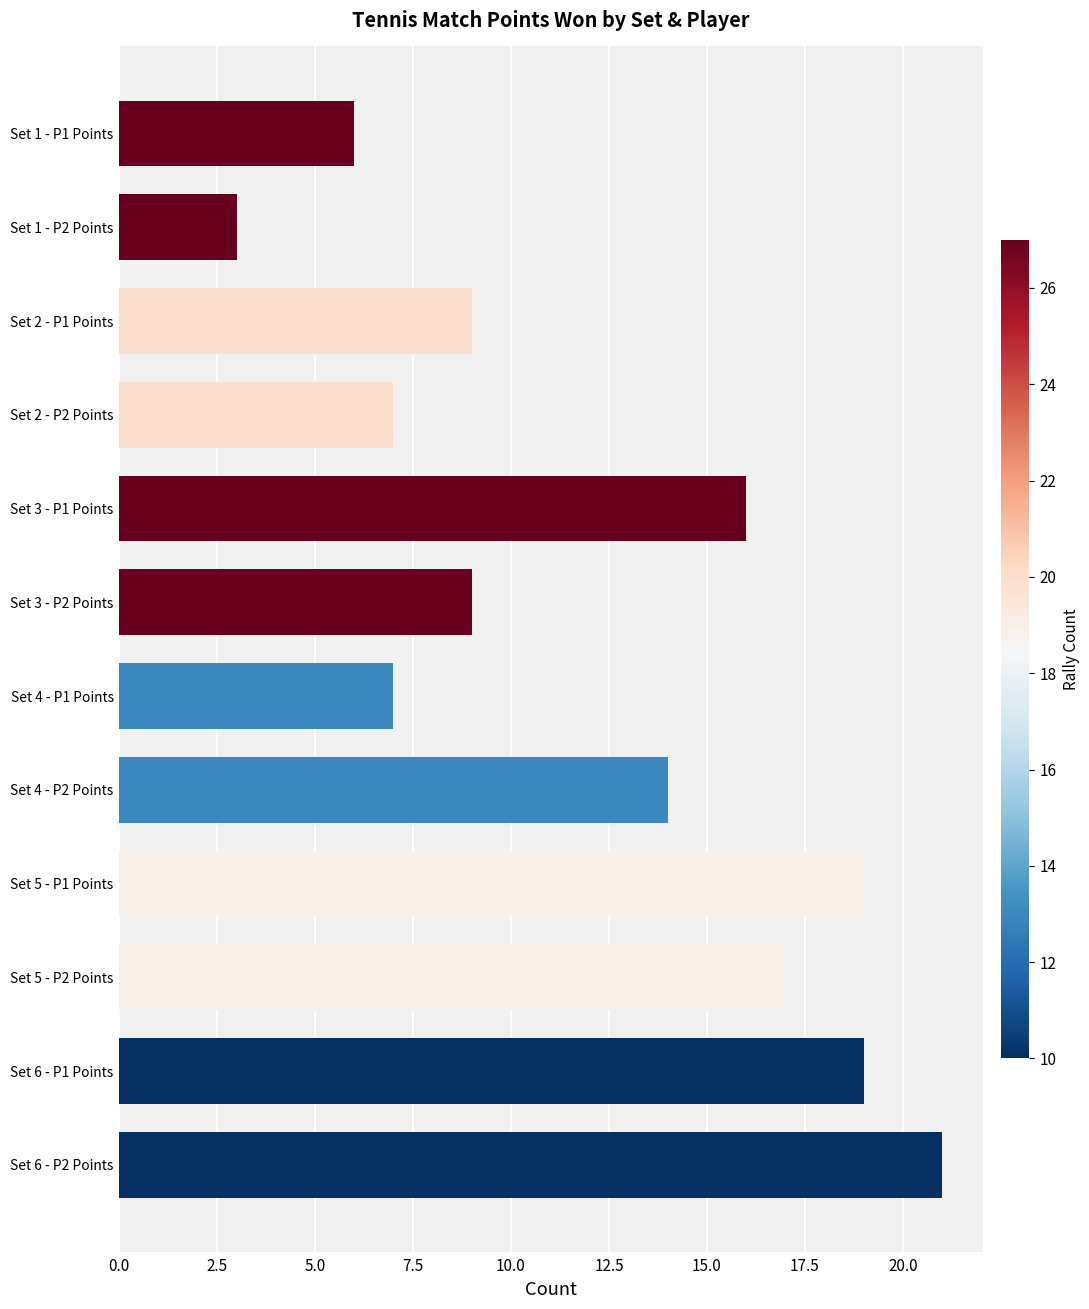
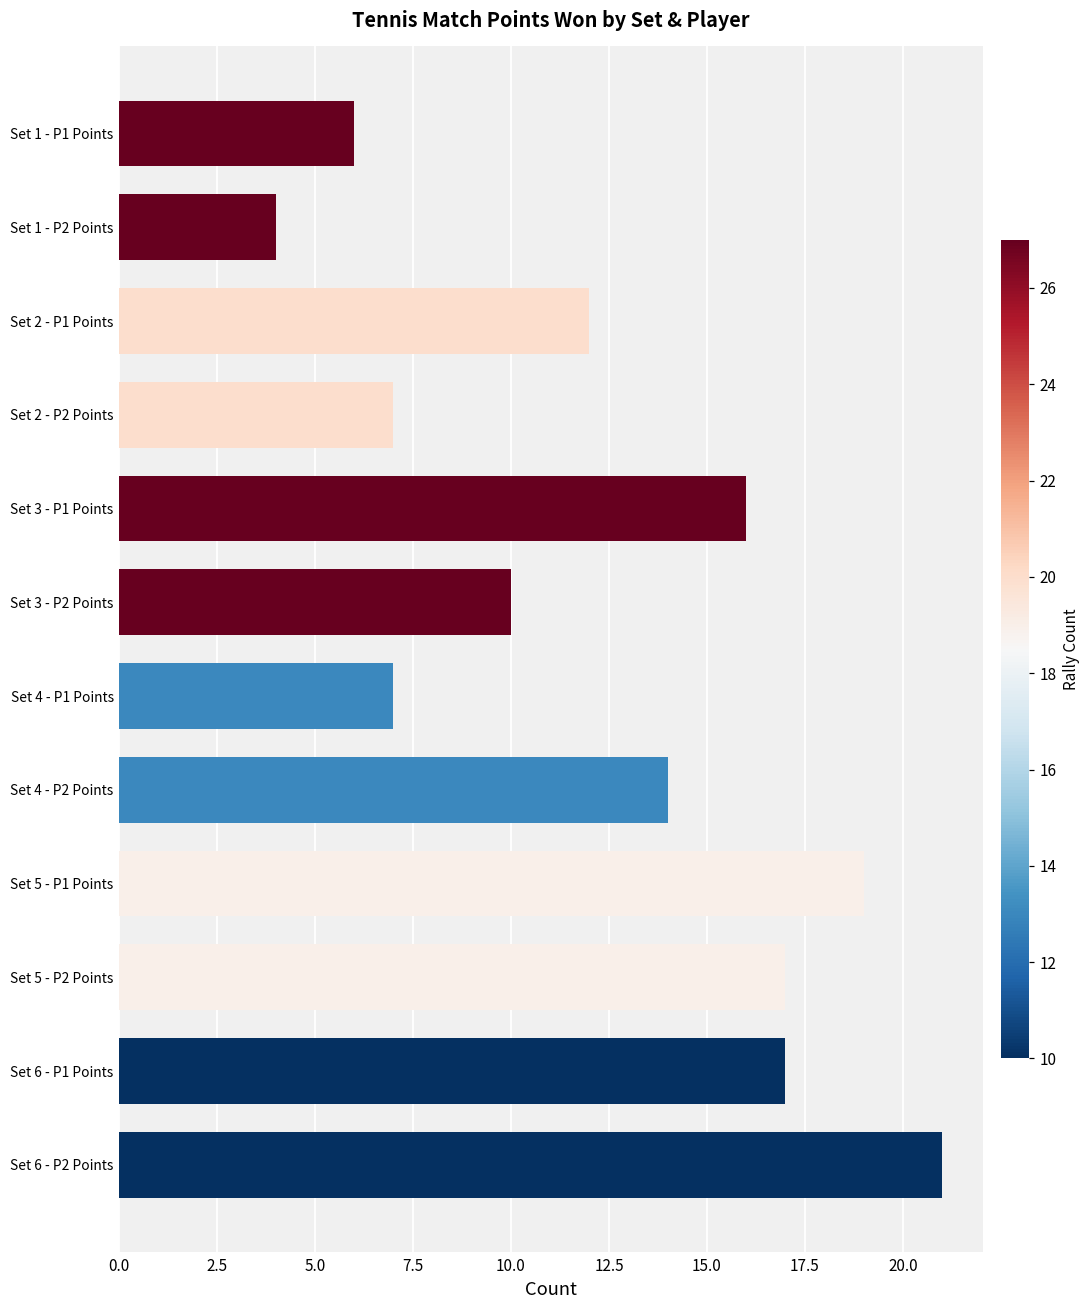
  {
    "Set 1 - P1 Points": 6,
-   "Set 1 - P2 Points": 3,
-   "Set 2 - P1 Points": 9,
+   "Set 1 - P2 Points": 4,
+   "Set 2 - P1 Points": 12,
    "Set 2 - P2 Points": 7,
    "Set 3 - P1 Points": 16,
-   "Set 3 - P2 Points": 9,
+   "Set 3 - P2 Points": 10,
    "Set 4 - P1 Points": 7,
    "Set 4 - P2 Points": 14,
    "Set 5 - P1 Points": 19,
    "Set 5 - P2 Points": 17,
-   "Set 6 - P1 Points": 19,
+   "Set 6 - P1 Points": 17,
    "Set 6 - P2 Points": 21
  }
